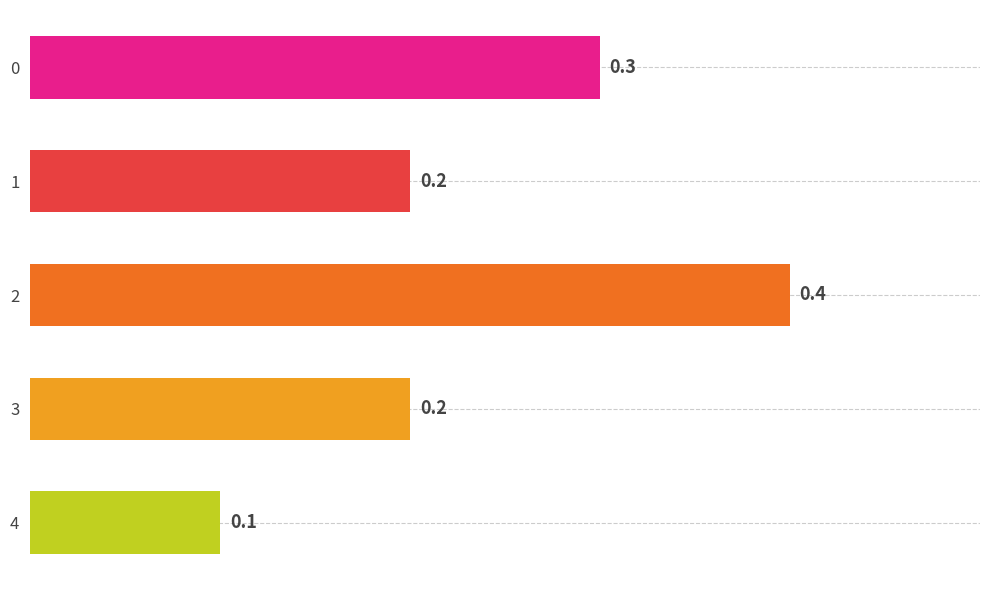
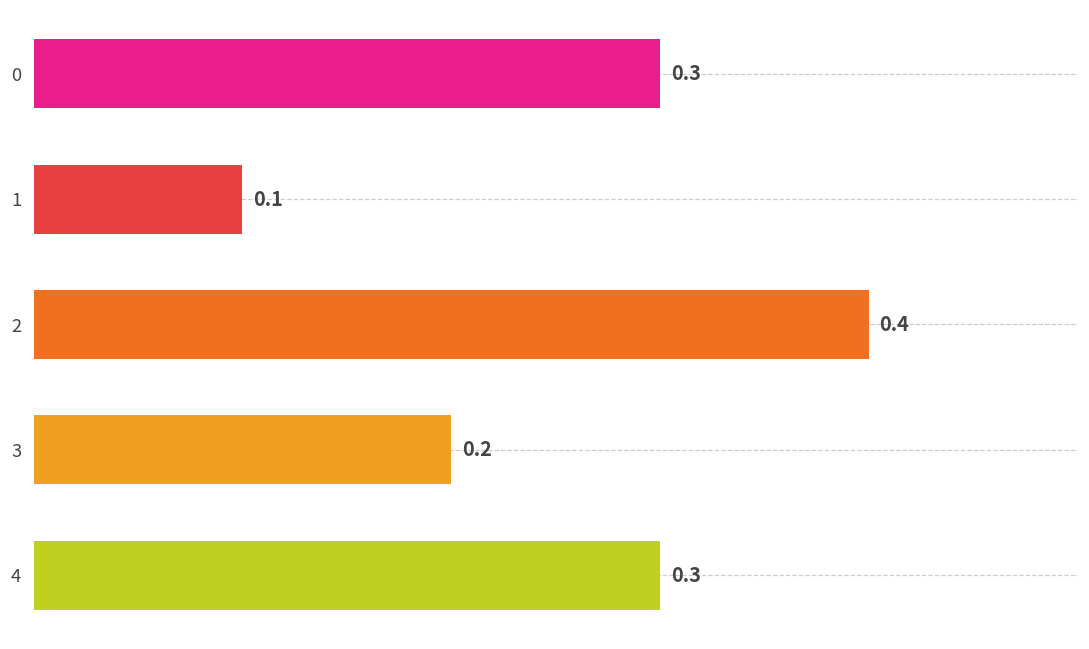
  {
    "0": 0.3,
-   "1": 0.2,
+   "1": 0.1,
    "2": 0.4,
    "3": 0.2,
-   "4": 0.1
+   "4": 0.3
  }
